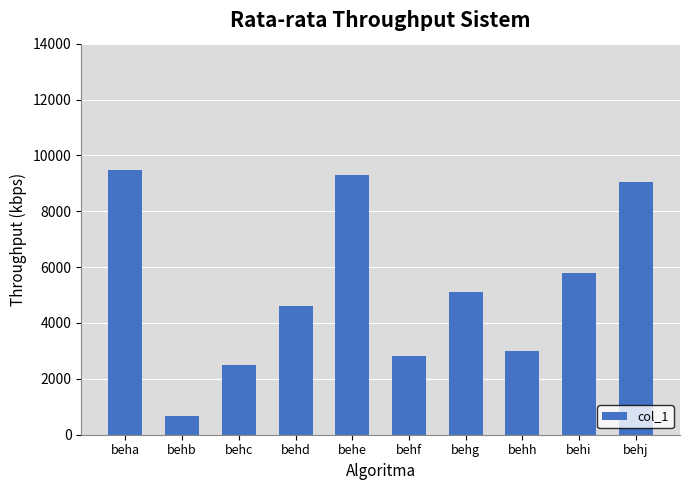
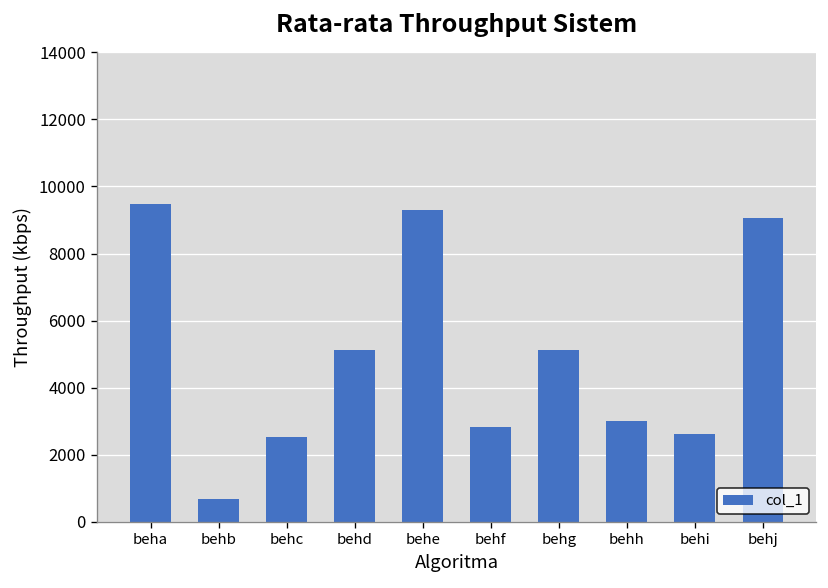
  {
    "beha": 9500,
    "behb": 700,
    "behc": 2500,
-   "behd": 4600,
+   "behd": 5100,
    "behe": 9300,
    "behf": 2800,
    "behg": 5100,
    "behh": 3000,
-   "behi": 5800,
+   "behi": 2600,
    "behj": 9100
  }
